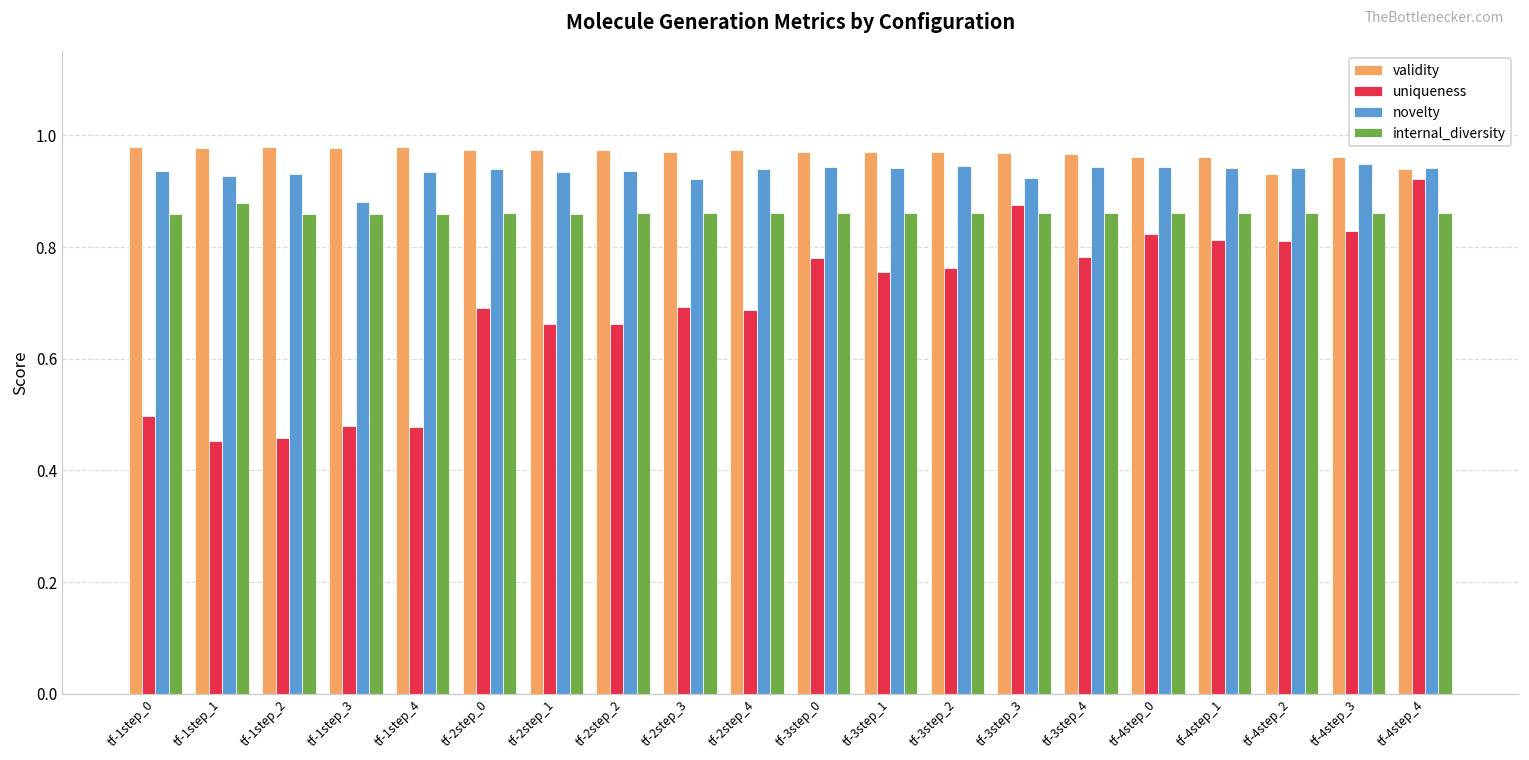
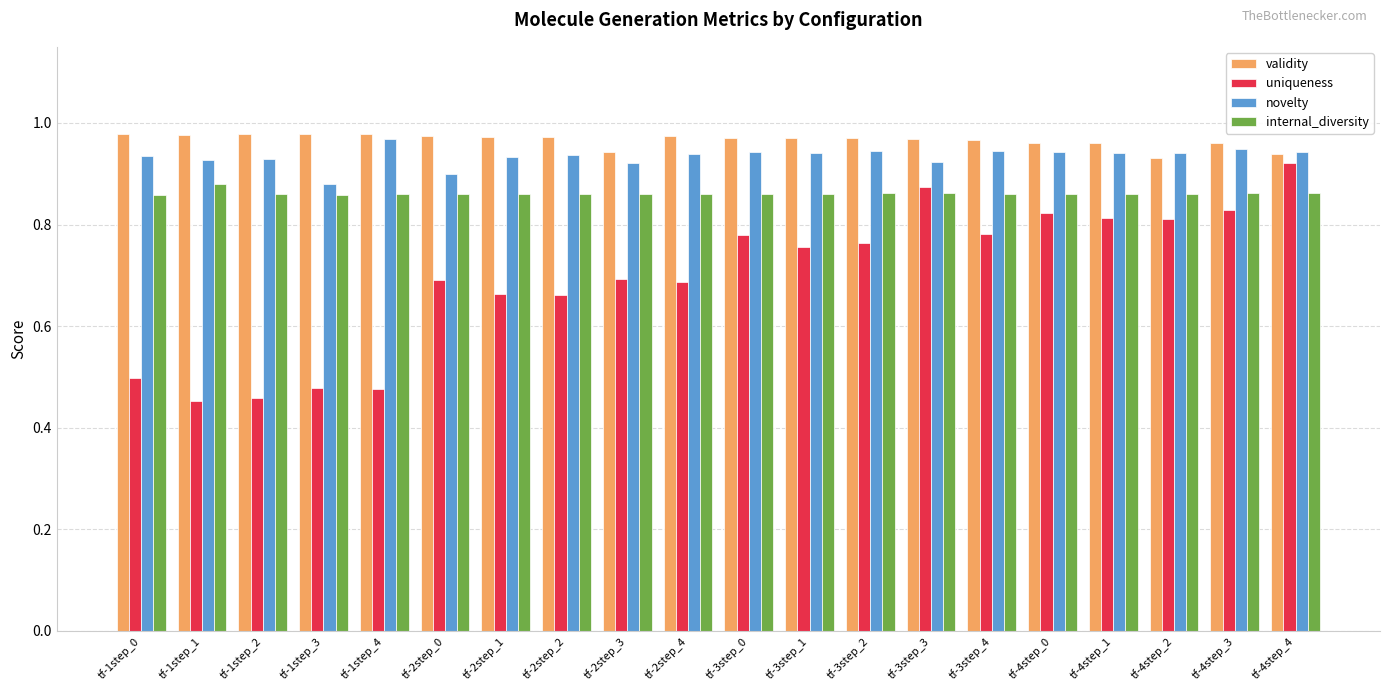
  {
    "validity": {
      "tf-1step_0": 0.98,
      "tf-1step_1": 0.98,
      "tf-1step_2": 0.98,
      "tf-1step_3": 0.98,
      "tf-1step_4": 0.98,
      "tf-2step_0": 0.97,
      "tf-2step_1": 0.97,
      "tf-2step_2": 0.97,
-     "tf-2step_3": 0.97,
+     "tf-2step_3": 0.94,
      "tf-2step_4": 0.97,
      "tf-3step_0": 0.97,
      "tf-3step_1": 0.97,
      "tf-3step_2": 0.97,
      "tf-3step_3": 0.97,
      "tf-3step_4": 0.97,
      "tf-4step_0": 0.96,
      "tf-4step_1": 0.96,
      "tf-4step_2": 0.93,
      "tf-4step_3": 0.96,
      "tf-4step_4": 0.94
    },
    "uniqueness": {
      "tf-1step_0": 0.50,
      "tf-1step_1": 0.45,
      "tf-1step_2": 0.46,
      "tf-1step_3": 0.48,
      "tf-1step_4": 0.48,
      "tf-2step_0": 0.69,
      "tf-2step_1": 0.66,
      "tf-2step_2": 0.66,
      "tf-2step_3": 0.69,
      "tf-2step_4": 0.69,
      "tf-3step_0": 0.78,
      "tf-3step_1": 0.76,
      "tf-3step_2": 0.76,
      "tf-3step_3": 0.87,
      "tf-3step_4": 0.78,
      "tf-4step_0": 0.82,
      "tf-4step_1": 0.81,
      "tf-4step_2": 0.81,
      "tf-4step_3": 0.83,
      "tf-4step_4": 0.92
    },
    "novelty": {
      "tf-1step_0": 0.94,
      "tf-1step_1": 0.93,
      "tf-1step_2": 0.93,
      "tf-1step_3": 0.88,
-     "tf-1step_4": 0.93,
-     "tf-2step_0": 0.94,
+     "tf-1step_4": 0.97,
+     "tf-2step_0": 0.90,
      "tf-2step_1": 0.93,
      "tf-2step_2": 0.94,
      "tf-2step_3": 0.92,
      "tf-2step_4": 0.94,
      "tf-3step_0": 0.94,
      "tf-3step_1": 0.94,
      "tf-3step_2": 0.94,
      "tf-3step_3": 0.92,
      "tf-3step_4": 0.94,
      "tf-4step_0": 0.94,
      "tf-4step_1": 0.94,
      "tf-4step_2": 0.94,
      "tf-4step_3": 0.95,
      "tf-4step_4": 0.94
    },
    "internal_diversity": {
      "tf-1step_0": 0.86,
      "tf-1step_1": 0.88,
      "tf-1step_2": 0.86,
      "tf-1step_3": 0.86,
      "tf-1step_4": 0.86,
      "tf-2step_0": 0.86,
      "tf-2step_1": 0.86,
      "tf-2step_2": 0.86,
      "tf-2step_3": 0.86,
      "tf-2step_4": 0.86,
      "tf-3step_0": 0.86,
      "tf-3step_1": 0.86,
      "tf-3step_2": 0.86,
      "tf-3step_3": 0.86,
      "tf-3step_4": 0.86,
      "tf-4step_0": 0.86,
      "tf-4step_1": 0.86,
      "tf-4step_2": 0.86,
      "tf-4step_3": 0.86,
      "tf-4step_4": 0.86
    }
  }
